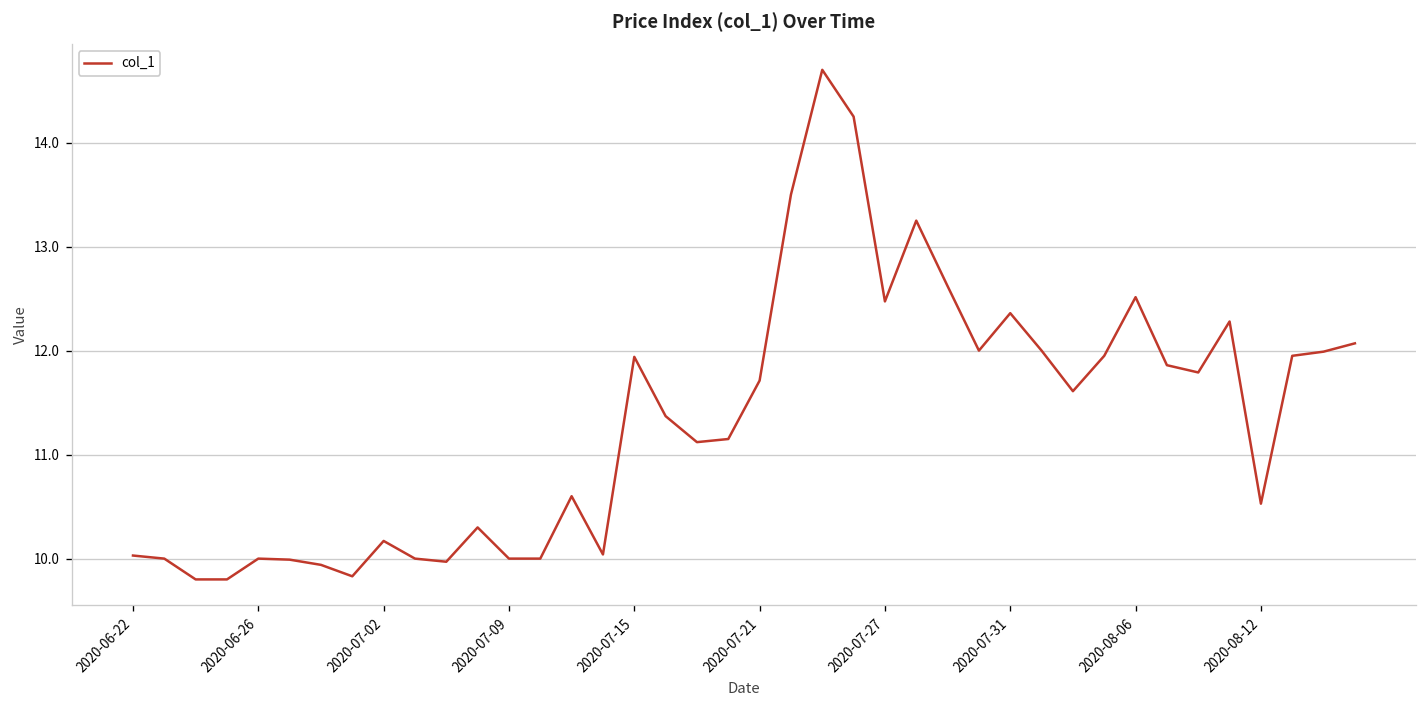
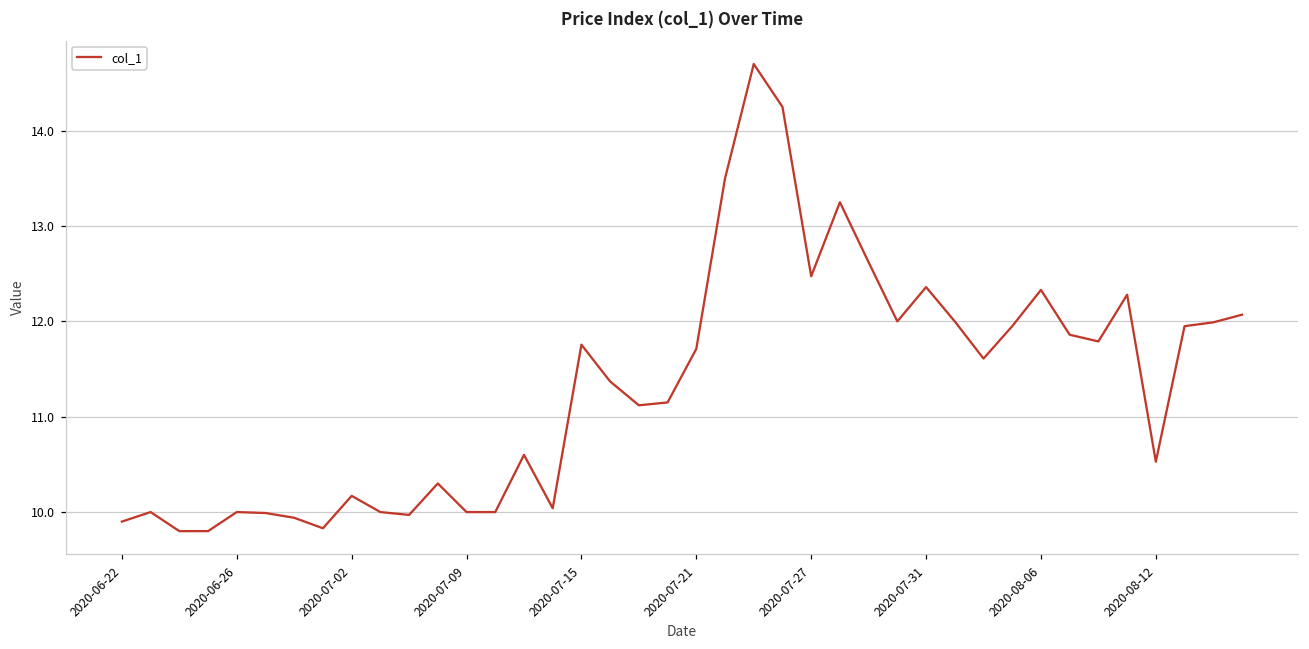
  {
-   "2020-06-22": 10.0,
+   "2020-06-22": 9.9,
    "2020-06-26": 10.0,
    "2020-07-02": 10.2,
    "2020-07-09": 10.0,
-   "2020-07-15": 11.9,
+   "2020-07-15": 11.8,
    "2020-07-21": 11.7,
    "2020-07-27": 12.5,
    "2020-07-31": 12.4,
-   "2020-08-06": 12.5,
+   "2020-08-06": 12.3,
    "2020-08-12": 10.5
  }
